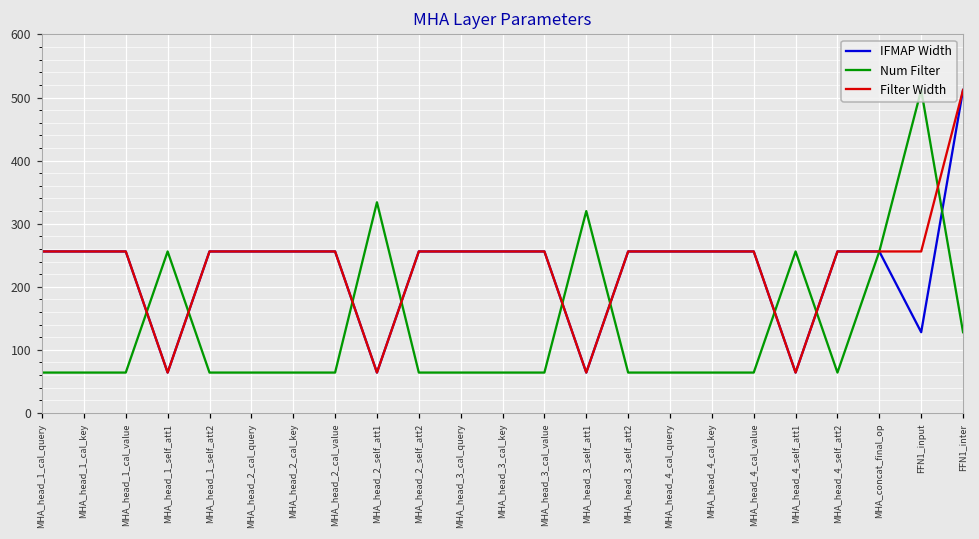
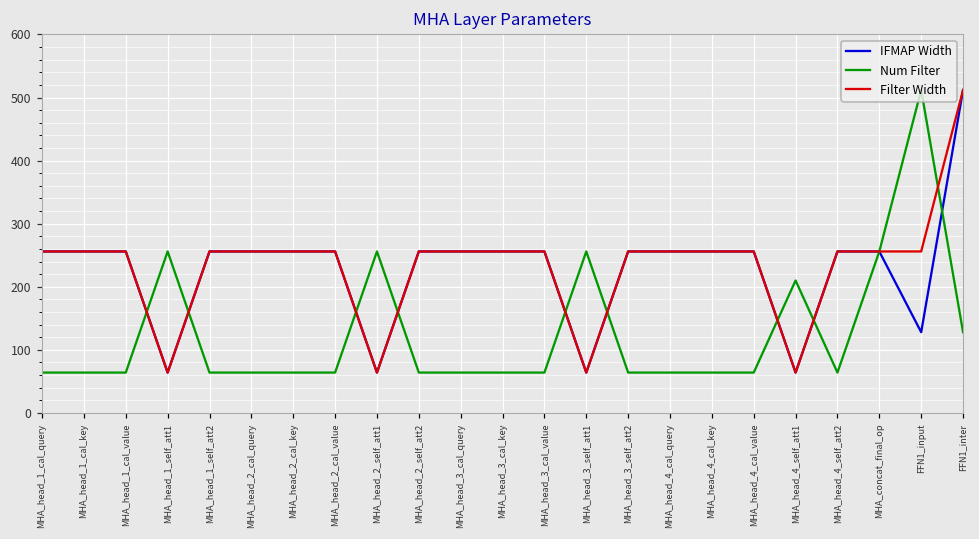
  {
    "IFMAP Width": {
      "FFN1_input": 130
    },
    "Num Filter": {
      "MHA_head_1_cal_query": 60,
      "MHA_head_1_cal_key": 60,
      "MHA_head_1_cal_value": 60,
      "MHA_head_1_self_att1": 260,
      "MHA_head_1_self_att2": 60,
      "MHA_head_2_cal_query": 60,
      "MHA_head_2_cal_key": 60,
      "MHA_head_2_cal_value": 60,
-     "MHA_head_2_self_att1": 330,
+     "MHA_head_2_self_att1": 260,
      "MHA_head_2_self_att2": 60,
      "MHA_head_3_cal_query": 60,
      "MHA_head_3_cal_key": 60,
      "MHA_head_3_cal_value": 60,
-     "MHA_head_3_self_att1": 320,
+     "MHA_head_3_self_att1": 260,
      "MHA_head_3_self_att2": 60,
      "MHA_head_4_cal_query": 60,
      "MHA_head_4_cal_key": 60,
      "MHA_head_4_cal_value": 60,
-     "MHA_head_4_self_att1": 260,
+     "MHA_head_4_self_att1": 210,
      "MHA_head_4_self_att2": 60,
      "FFN1_inter": 130
    },
    "Filter Width": {
      "FFN1_input": 260
    }
  }
